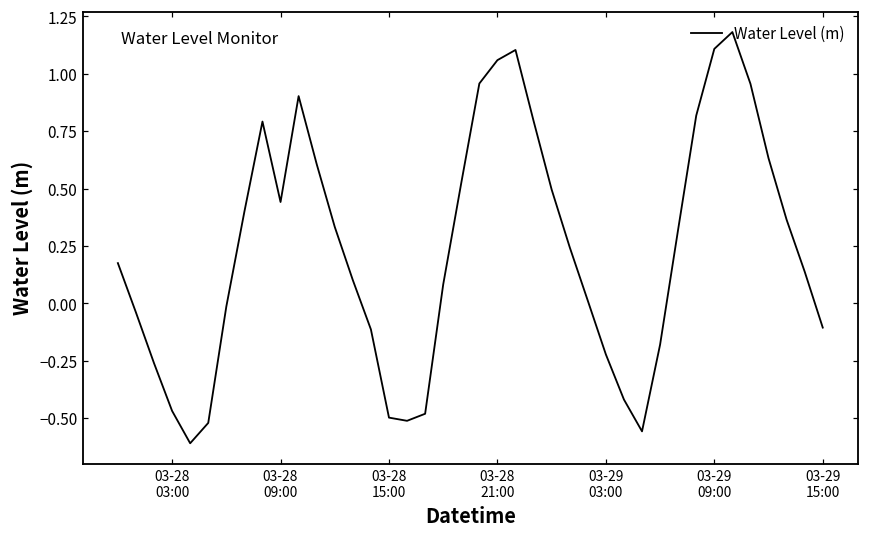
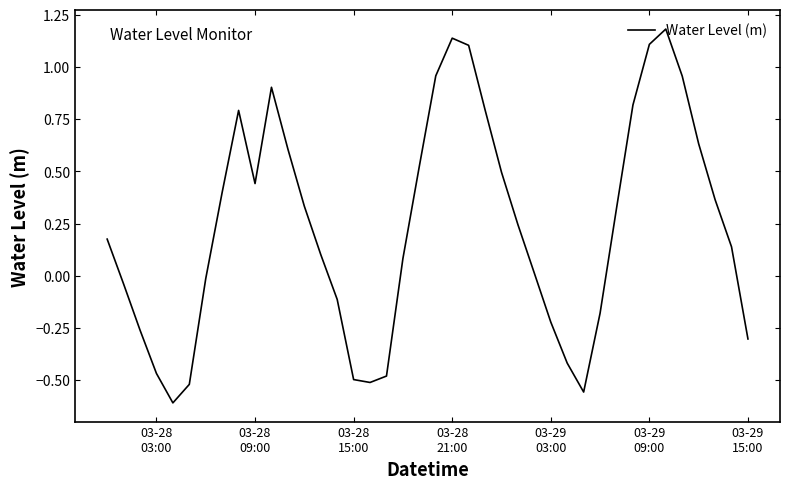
  {
    "03-28 03:00": -0.47,
    "03-28 09:00": 0.44,
    "03-28 15:00": -0.50,
-   "03-28 21:00": 1.06,
+   "03-28 21:00": 1.14,
    "03-29 03:00": -0.22,
    "03-29 09:00": 1.11,
-   "03-29 15:00": -0.11
+   "03-29 15:00": -0.30
  }
